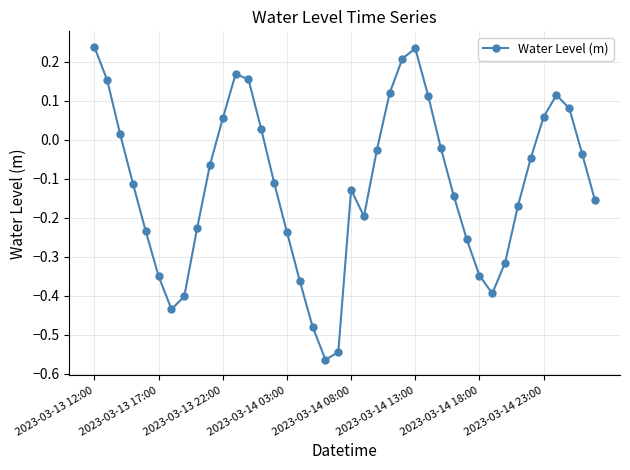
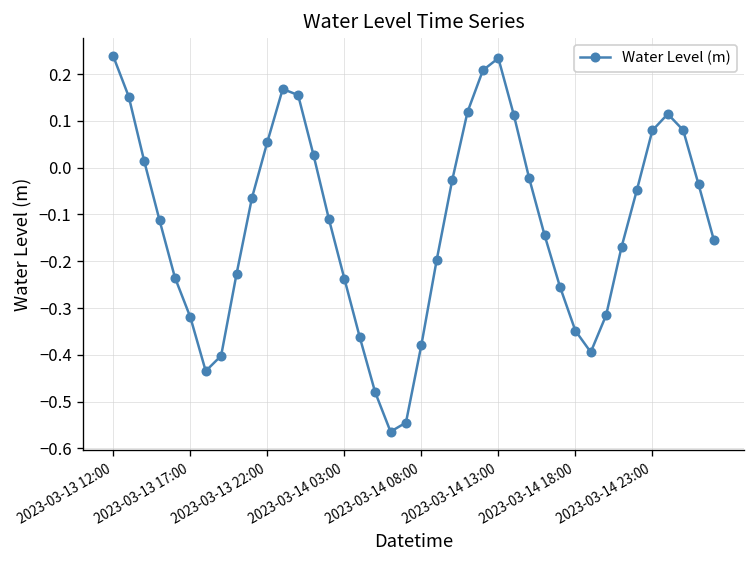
  {
    "2023-03-13 12:00": 0.24,
-   "2023-03-13 17:00": -0.35,
+   "2023-03-13 17:00": -0.32,
    "2023-03-13 22:00": 0.05,
    "2023-03-14 03:00": -0.24,
-   "2023-03-14 08:00": -0.13,
+   "2023-03-14 08:00": -0.38,
    "2023-03-14 13:00": 0.23,
    "2023-03-14 18:00": -0.35,
-   "2023-03-14 23:00": 0.06
+   "2023-03-14 23:00": 0.08
  }
